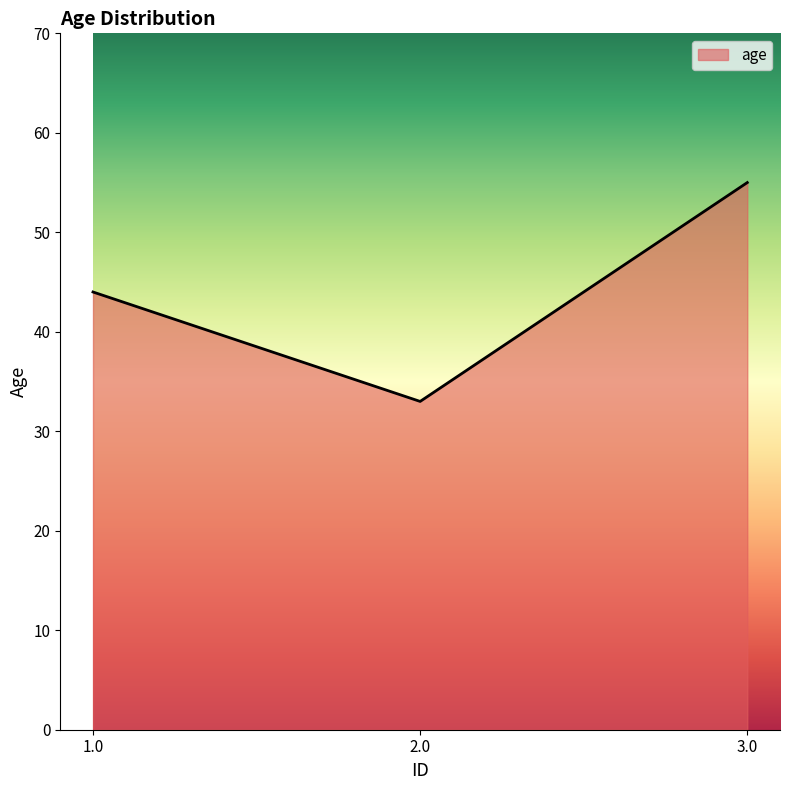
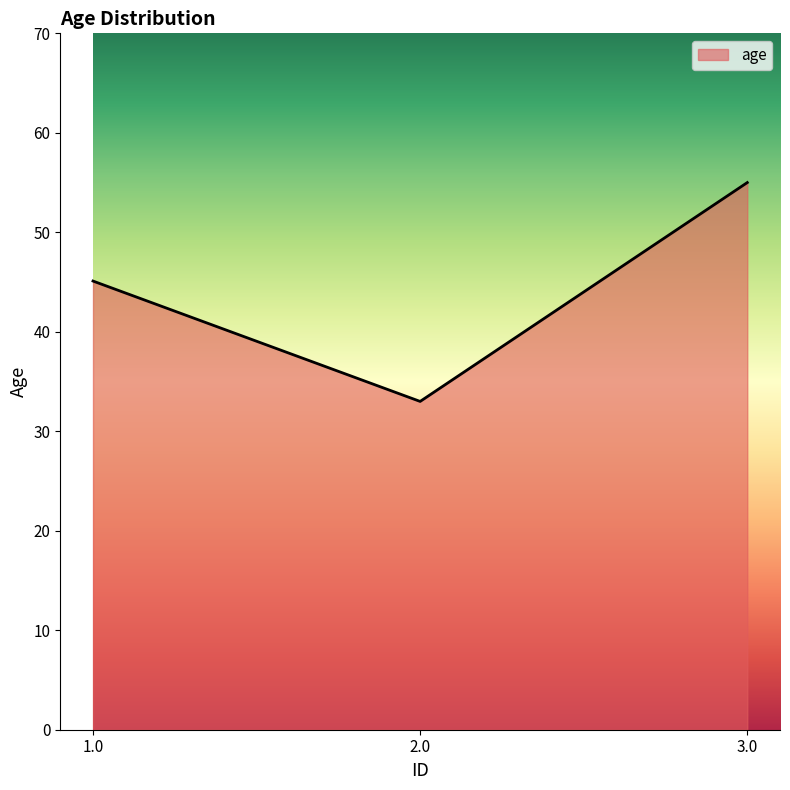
  {
-   "1.0": 44,
+   "1.0": 45,
    "2.0": 33,
    "3.0": 55
  }
